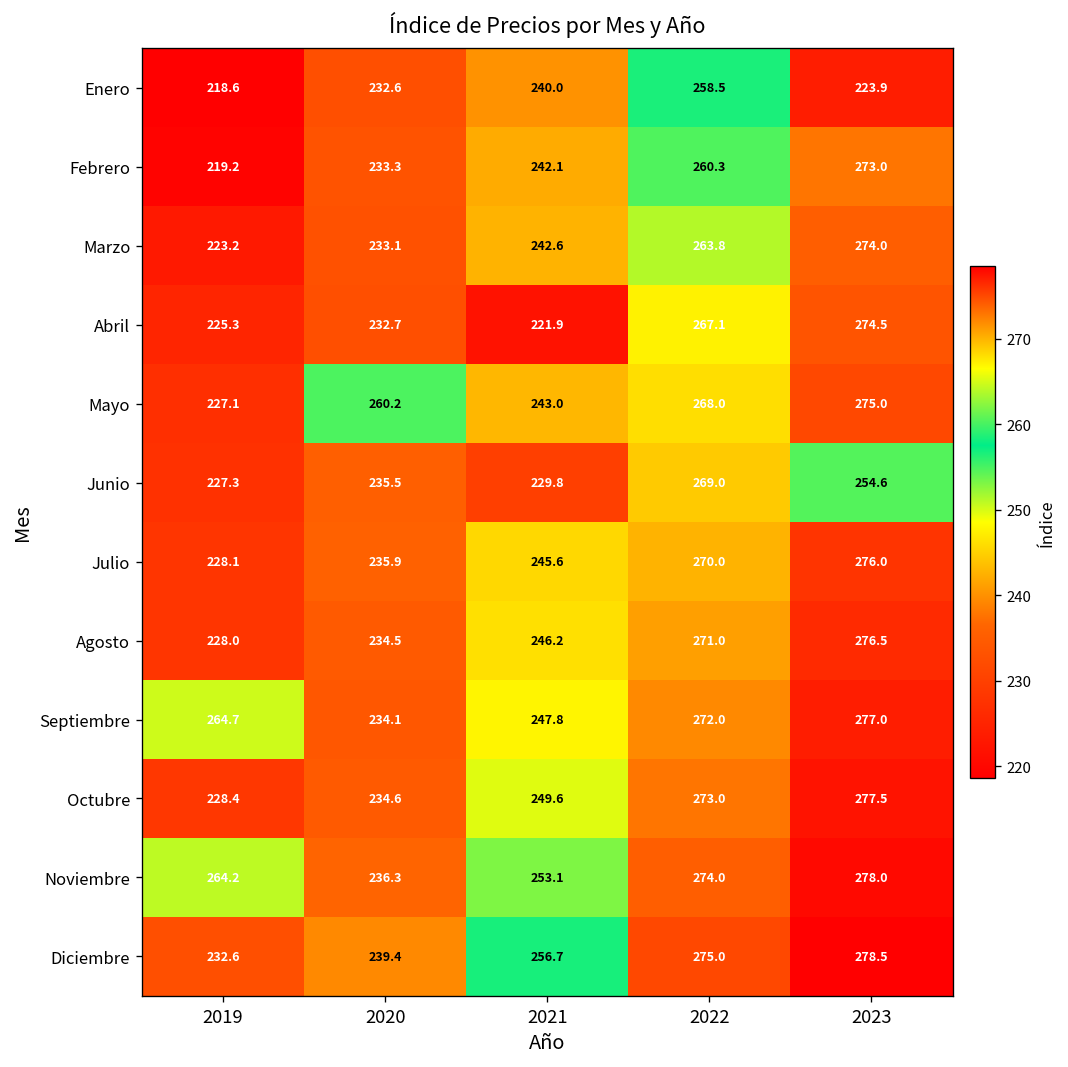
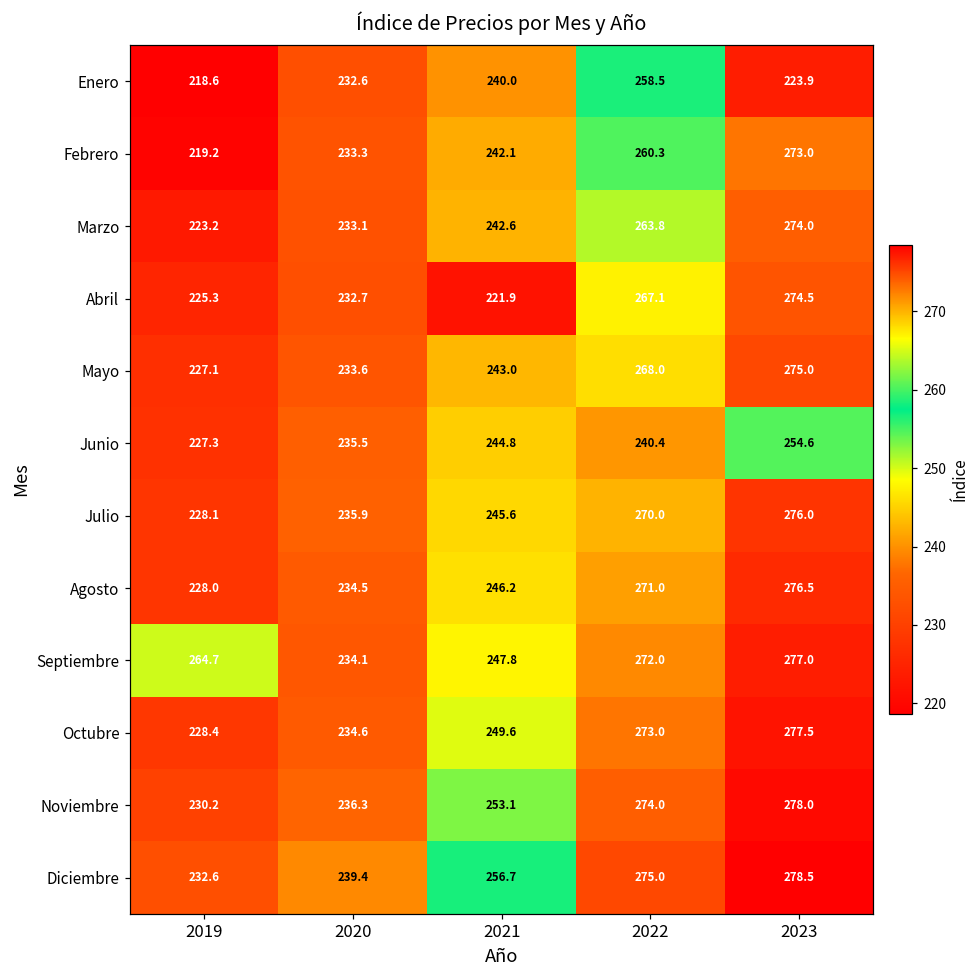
  {
    "Enero": {
      "2019": 218.6,
      "2020": 232.6,
      "2021": 240.0,
      "2022": 258.5,
      "2023": 223.9
    },
    "Febrero": {
      "2019": 219.2,
      "2020": 233.3,
      "2021": 242.1,
      "2022": 260.3,
      "2023": 273.0
    },
    "Marzo": {
      "2019": 223.2,
      "2020": 233.1,
      "2021": 242.6,
      "2022": 263.8,
      "2023": 274.0
    },
    "Abril": {
      "2019": 225.3,
      "2020": 232.7,
      "2021": 221.9,
      "2022": 267.1,
      "2023": 274.5
    },
    "Mayo": {
      "2019": 227.1,
-     "2020": 260.2,
+     "2020": 233.6,
      "2021": 243.0,
      "2022": 268.0,
      "2023": 275.0
    },
    "Junio": {
      "2019": 227.3,
      "2020": 235.5,
-     "2021": 229.8,
-     "2022": 269.0,
+     "2021": 244.8,
+     "2022": 240.4,
      "2023": 254.6
    },
    "Julio": {
      "2019": 228.1,
      "2020": 235.9,
      "2021": 245.6,
      "2022": 270.0,
      "2023": 276.0
    },
    "Agosto": {
      "2019": 228.0,
      "2020": 234.5,
      "2021": 246.2,
      "2022": 271.0,
      "2023": 276.5
    },
    "Septiembre": {
      "2019": 264.7,
      "2020": 234.1,
      "2021": 247.8,
      "2022": 272.0,
      "2023": 277.0
    },
    "Octubre": {
      "2019": 228.4,
      "2020": 234.6,
      "2021": 249.6,
      "2022": 273.0,
      "2023": 277.5
    },
    "Noviembre": {
-     "2019": 264.2,
+     "2019": 230.2,
      "2020": 236.3,
      "2021": 253.1,
      "2022": 274.0,
      "2023": 278.0
    },
    "Diciembre": {
      "2019": 232.6,
      "2020": 239.4,
      "2021": 256.7,
      "2022": 275.0,
      "2023": 278.5
    }
  }
